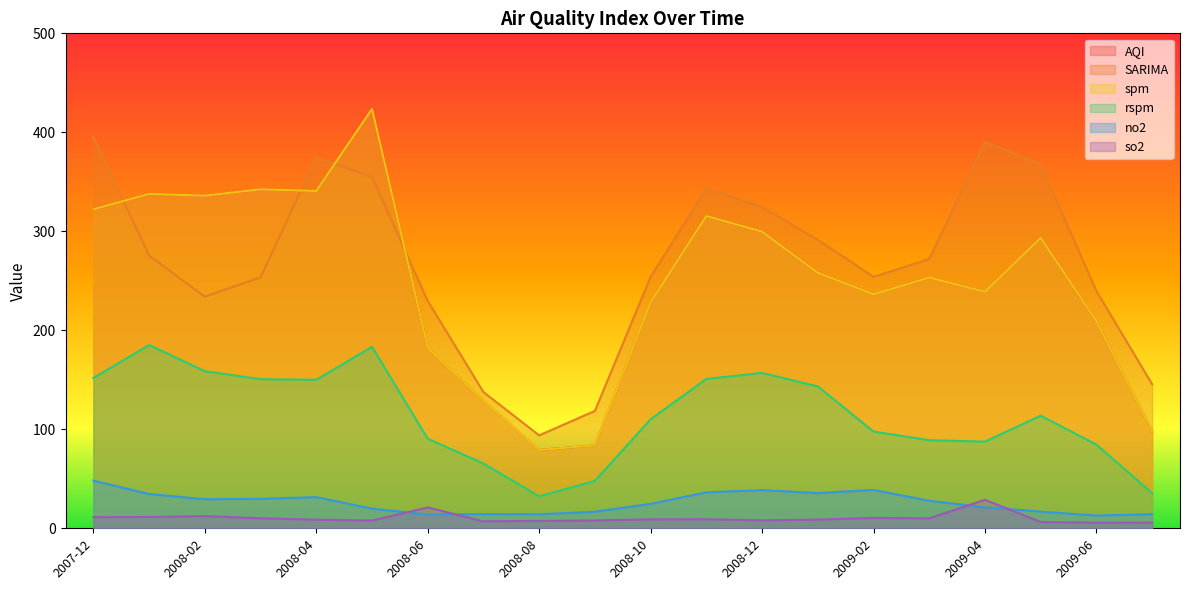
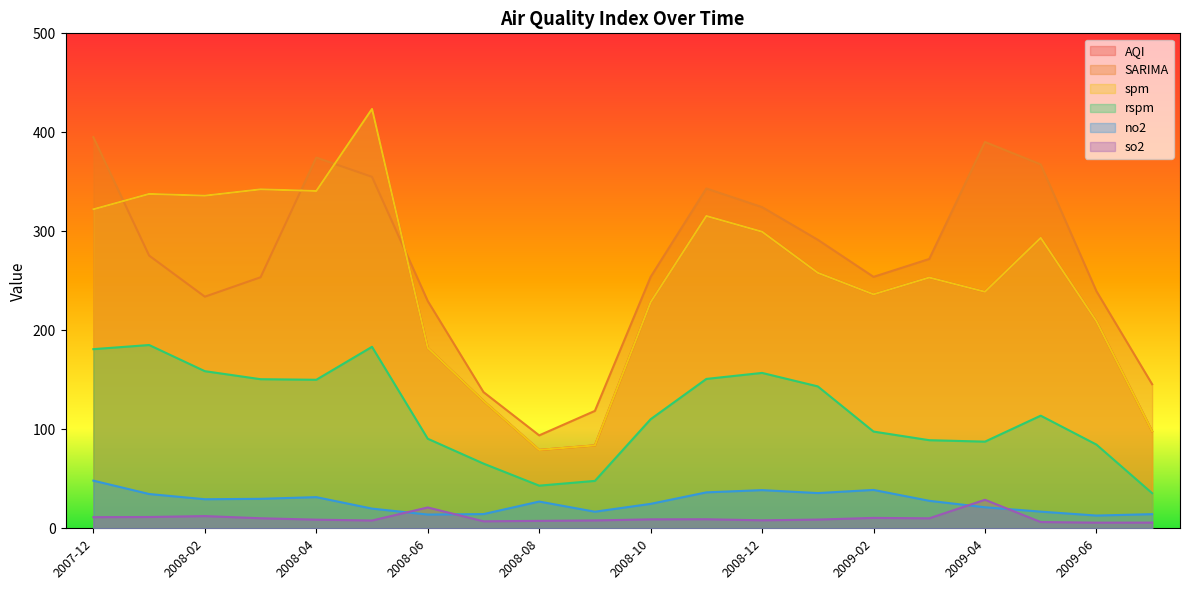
  {
    "rspm": {
-     "2007-12": 150,
+     "2007-12": 180,
      "2008-02": 160,
      "2008-04": 150,
      "2008-06": 90,
-     "2008-08": 30,
+     "2008-08": 40,
      "2008-10": 110,
      "2008-12": 160,
      "2009-02": 100,
      "2009-04": 90,
      "2009-06": 80
    },
    "no2": {
      "2007-12": 50,
      "2008-02": 30,
      "2008-04": 30,
      "2008-06": 10,
-     "2008-08": 10,
+     "2008-08": 30,
      "2008-10": 20,
      "2008-12": 40,
      "2009-02": 40,
      "2009-04": 20,
      "2009-06": 10
    },
    "so2": {
      "2007-12": 10,
      "2008-02": 10,
      "2008-04": 10,
      "2008-06": 20,
      "2008-08": 10,
      "2008-10": 10,
      "2008-12": 10,
      "2009-02": 10,
      "2009-04": 30,
      "2009-06": 10
    }
  }
